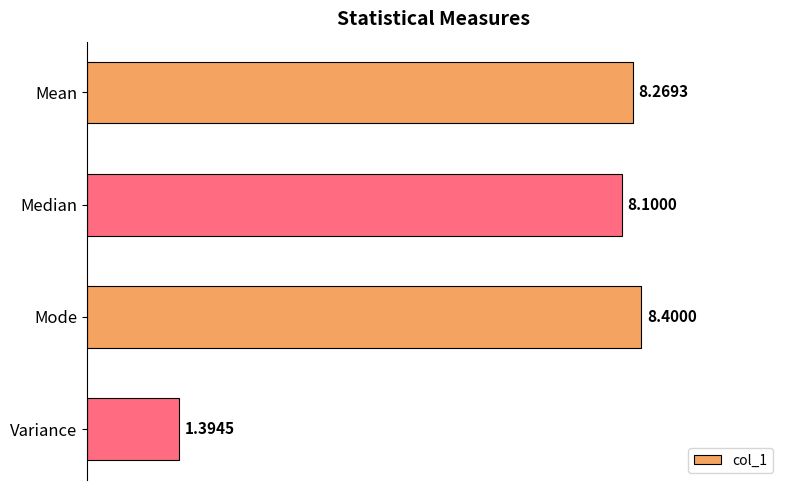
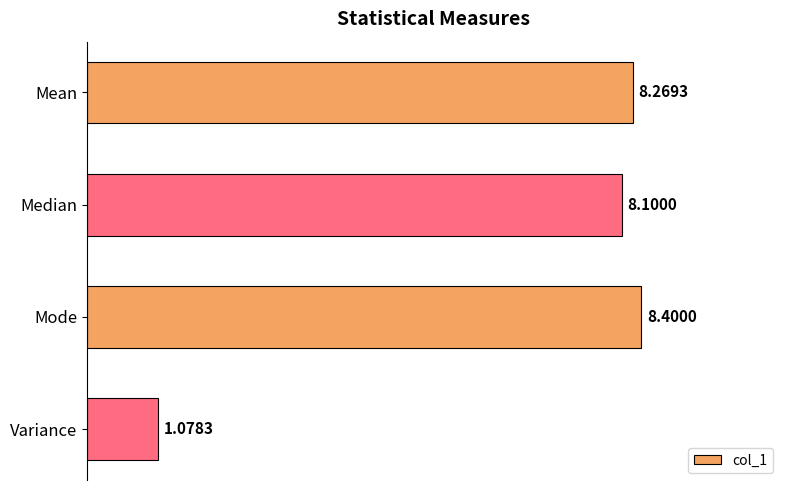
  {
    "Mean": 8.2693,
    "Median": 8.1000,
    "Mode": 8.4000,
-   "Variance": 1.3945
+   "Variance": 1.0783
  }
